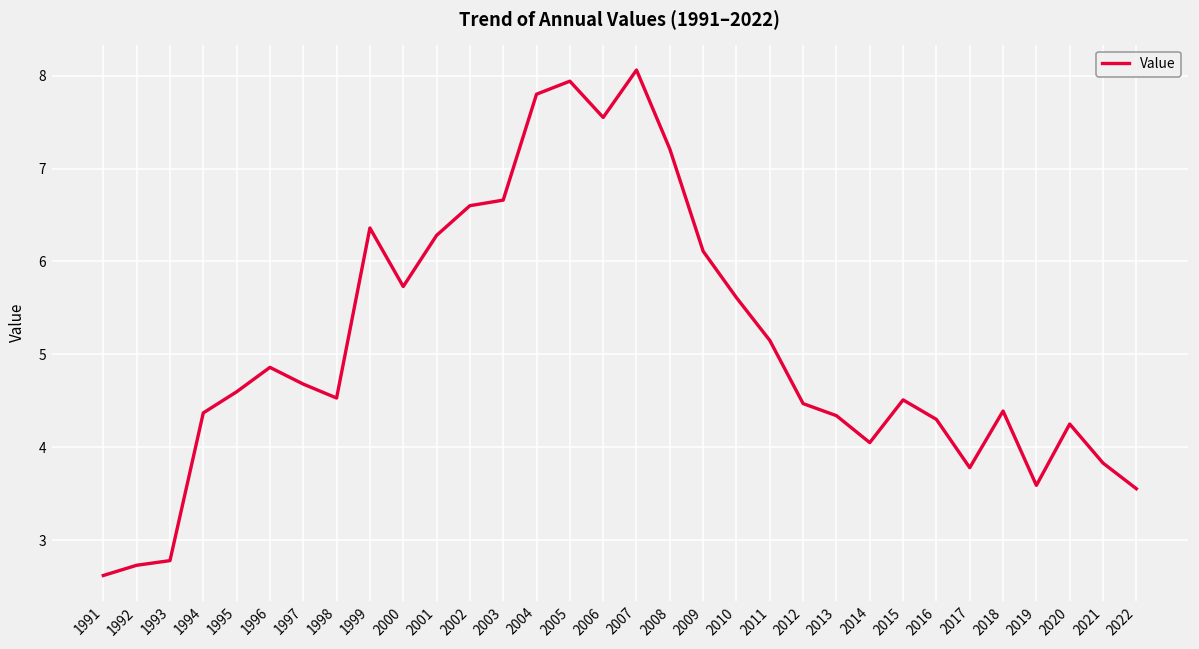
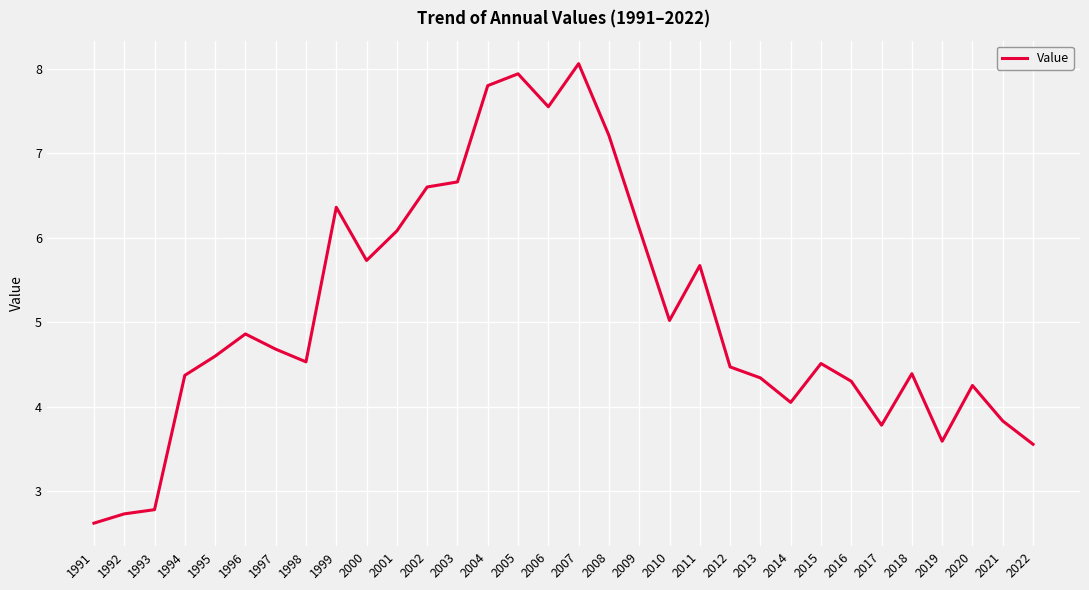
  {
    "1991": 2.6,
    "1992": 2.7,
    "1993": 2.8,
    "1994": 4.4,
    "1995": 4.6,
    "1996": 4.9,
    "1997": 4.7,
    "1998": 4.5,
    "1999": 6.4,
    "2000": 5.7,
-   "2001": 6.3,
+   "2001": 6.1,
    "2002": 6.6,
    "2003": 6.7,
    "2004": 7.8,
    "2005": 7.9,
    "2006": 7.6,
    "2007": 8.1,
    "2008": 7.2,
    "2009": 6.1,
-   "2010": 5.6,
-   "2011": 5.2,
+   "2010": 5.0,
+   "2011": 5.7,
    "2012": 4.5,
    "2013": 4.3,
    "2014": 4.1,
    "2015": 4.5,
    "2016": 4.3,
    "2017": 3.8,
    "2018": 4.4,
    "2019": 3.6,
    "2020": 4.3,
    "2021": 3.8,
    "2022": 3.6
  }
